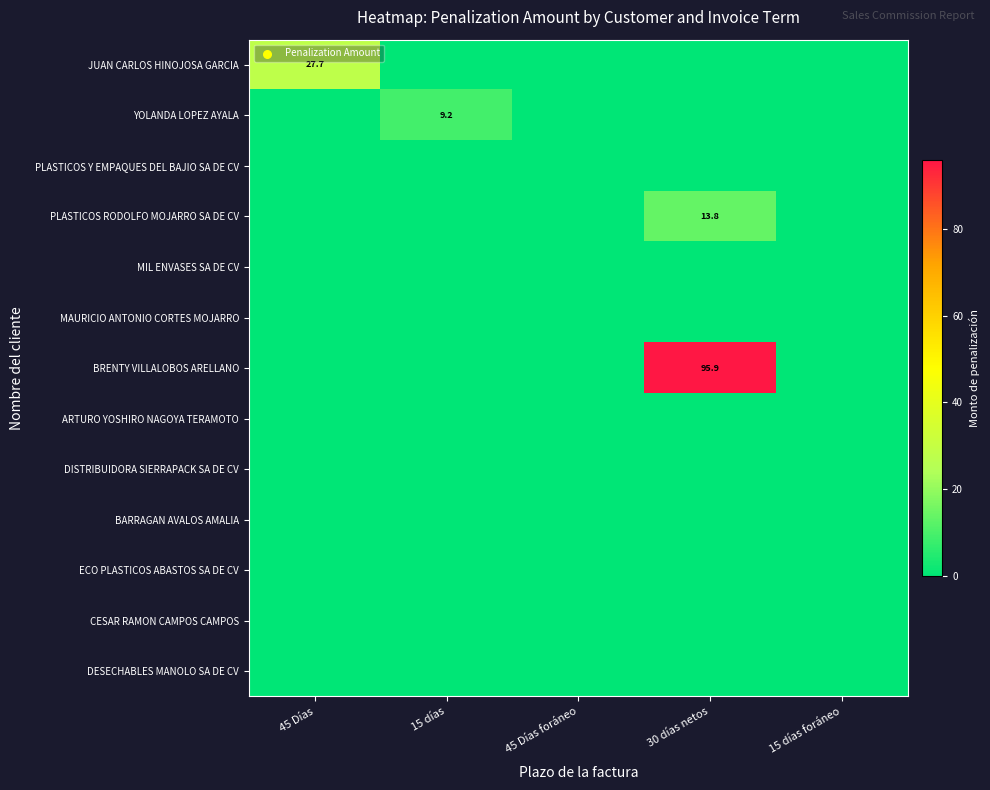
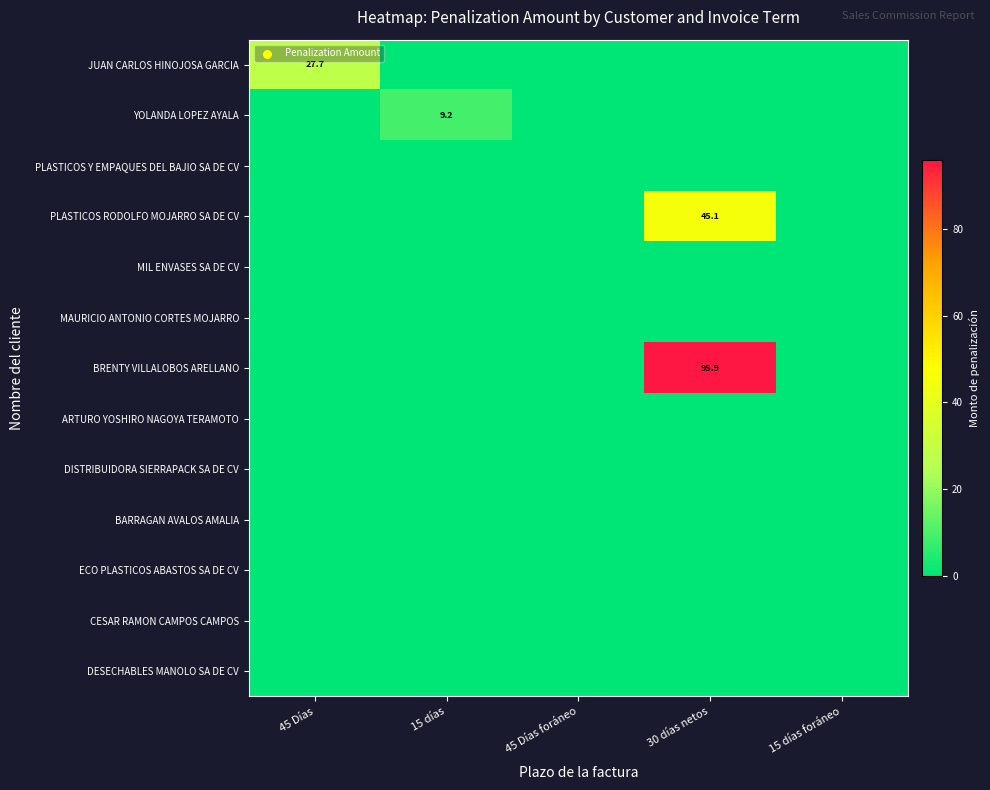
  {
    "YOLANDA LOPEZ AYALA": {
      "15 días": 9.2
    },
    "PLASTICOS RODOLFO MOJARRO SA DE CV": {
-     "30 días netos": 13.8
+     "30 días netos": 45.1
    },
    "BRENTY VILLALOBOS ARELLANO": {
      "30 días netos": 95.9
    }
  }
